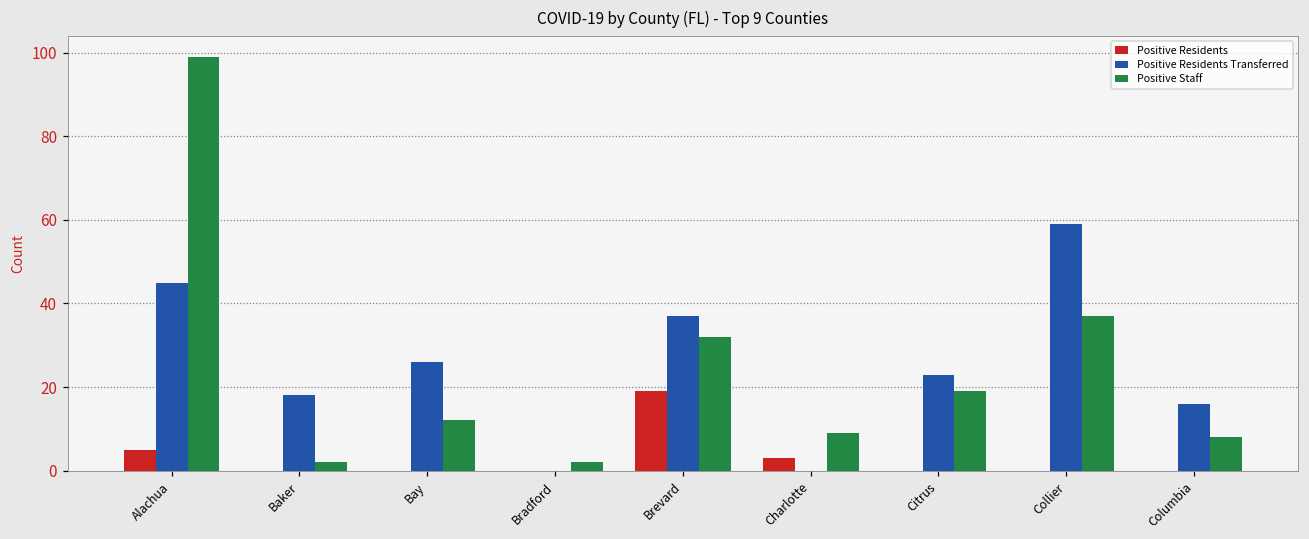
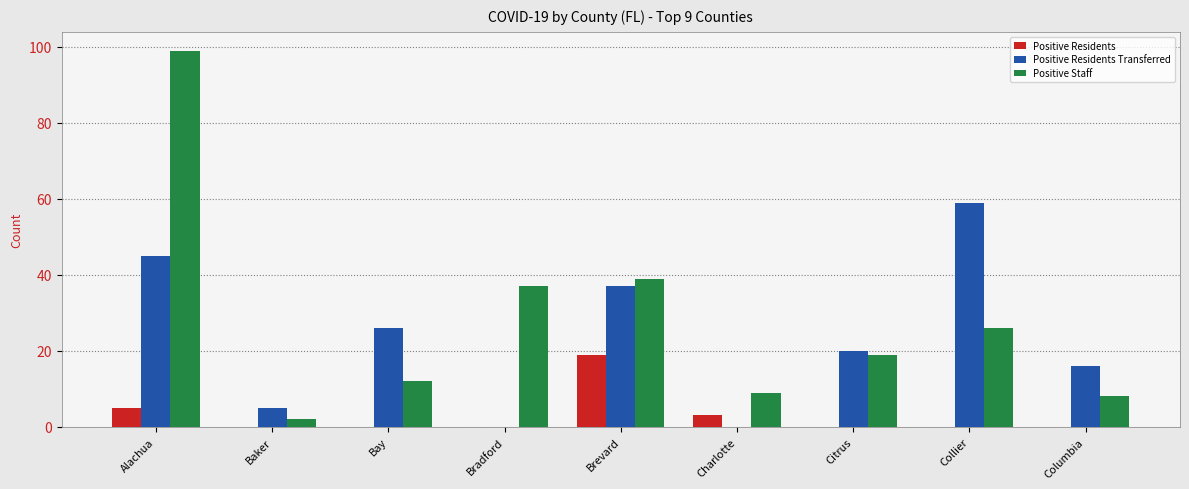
  {
    "Positive Residents": {
      "Alachua": 5,
      "Baker": 0,
      "Bay": 0,
      "Bradford": 0,
      "Brevard": 19,
      "Charlotte": 3,
      "Citrus": 0,
      "Collier": 0,
      "Columbia": 0
    },
    "Positive Residents Transferred": {
      "Alachua": 45,
-     "Baker": 18,
+     "Baker": 5,
      "Bay": 26,
      "Bradford": 0,
      "Brevard": 37,
      "Charlotte": 0,
-     "Citrus": 23,
+     "Citrus": 20,
      "Collier": 59,
      "Columbia": 16
    },
    "Positive Staff": {
      "Alachua": 99,
      "Baker": 2,
      "Bay": 12,
-     "Bradford": 2,
-     "Brevard": 32,
+     "Bradford": 37,
+     "Brevard": 39,
      "Charlotte": 9,
      "Citrus": 19,
-     "Collier": 37,
+     "Collier": 26,
      "Columbia": 8
    }
  }
